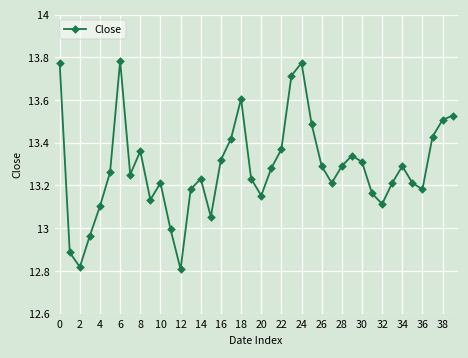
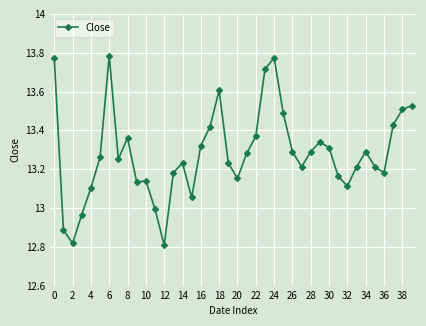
  {
    "0": 13.77,
    "2": 12.82,
    "4": 13.10,
    "6": 13.78,
    "8": 13.36,
-   "10": 13.21,
+   "10": 13.14,
    "12": 12.81,
    "14": 13.23,
    "16": 13.32,
    "18": 13.61,
    "20": 13.15,
    "22": 13.37,
    "24": 13.77,
    "26": 13.29,
    "28": 13.29,
    "30": 13.31,
    "32": 13.11,
    "34": 13.29,
    "36": 13.18,
    "38": 13.51
  }
